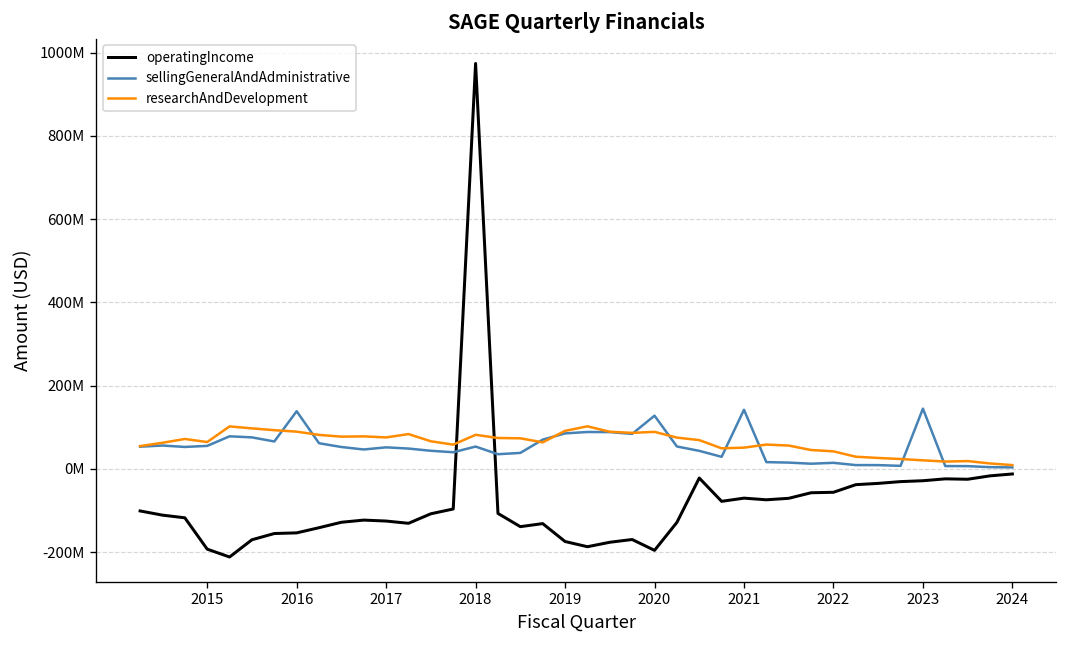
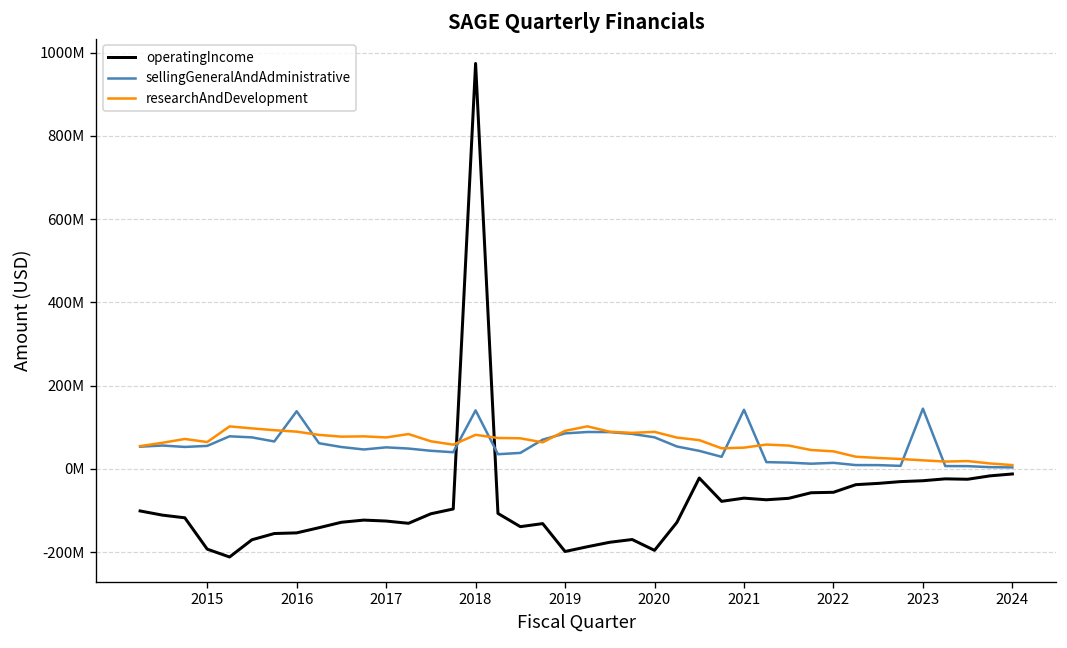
  {
    "operatingIncome": {
      "2015": -190000000,
      "2016": -150000000,
      "2017": -130000000,
      "2018": 970000000,
-     "2019": -170000000,
+     "2019": -200000000,
      "2020": -200000000,
      "2021": -70000000,
      "2022": -60000000,
      "2023": -30000000,
      "2024": -10000000
    },
    "sellingGeneralAndAdministrative": {
      "2015": 60000000,
      "2016": 140000000,
      "2017": 50000000,
-     "2018": 50000000,
-     "2020": 130000000,
+     "2018": 140000000,
+     "2020": 80000000,
      "2021": 140000000,
      "2022": 10000000,
      "2023": 140000000
    },
    "researchAndDevelopment": {
      "2015": 60000000,
      "2016": 90000000,
      "2017": 80000000,
      "2018": 80000000,
      "2020": 90000000,
      "2021": 50000000,
      "2022": 40000000,
      "2023": 20000000
    }
  }
